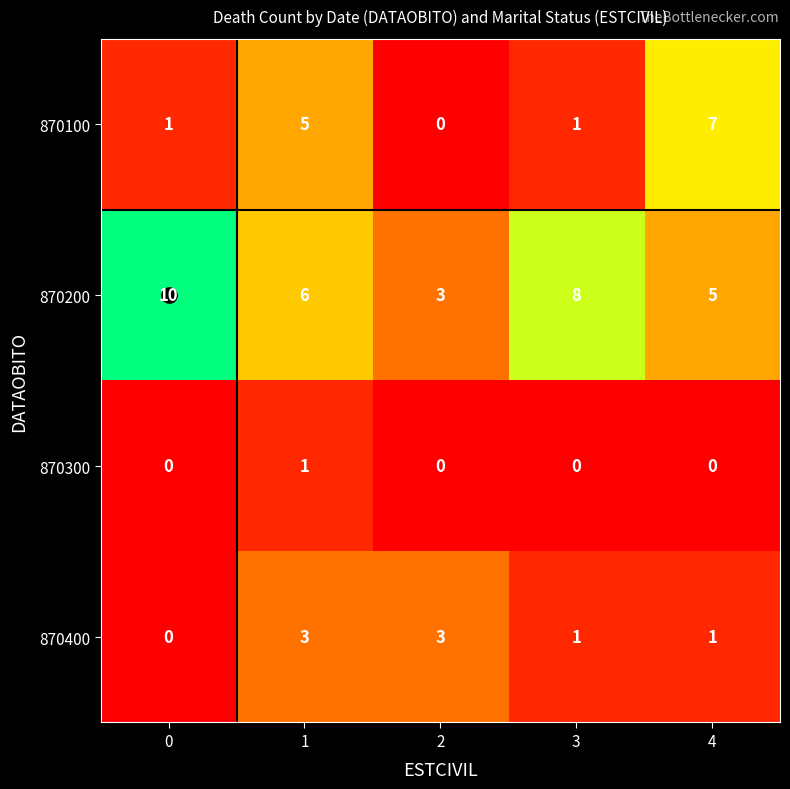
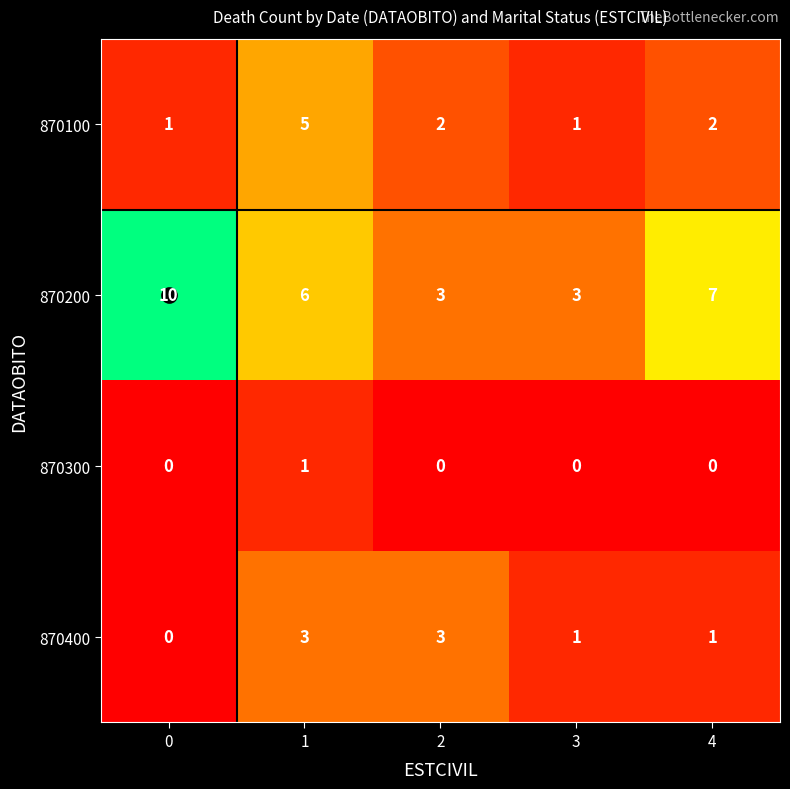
  {
    "870100": {
      "0": 1,
      "1": 5,
-     "2": 0,
+     "2": 2,
      "3": 1,
-     "4": 7
+     "4": 2
    },
    "870200": {
      "1": 6,
      "2": 3,
-     "3": 8,
-     "4": 5
+     "3": 3,
+     "4": 7
    },
    "870300": {
      "0": 0,
      "1": 1,
      "2": 0,
      "3": 0,
      "4": 0
    },
    "870400": {
      "0": 0,
      "1": 3,
      "2": 3,
      "3": 1,
      "4": 1
    }
  }
